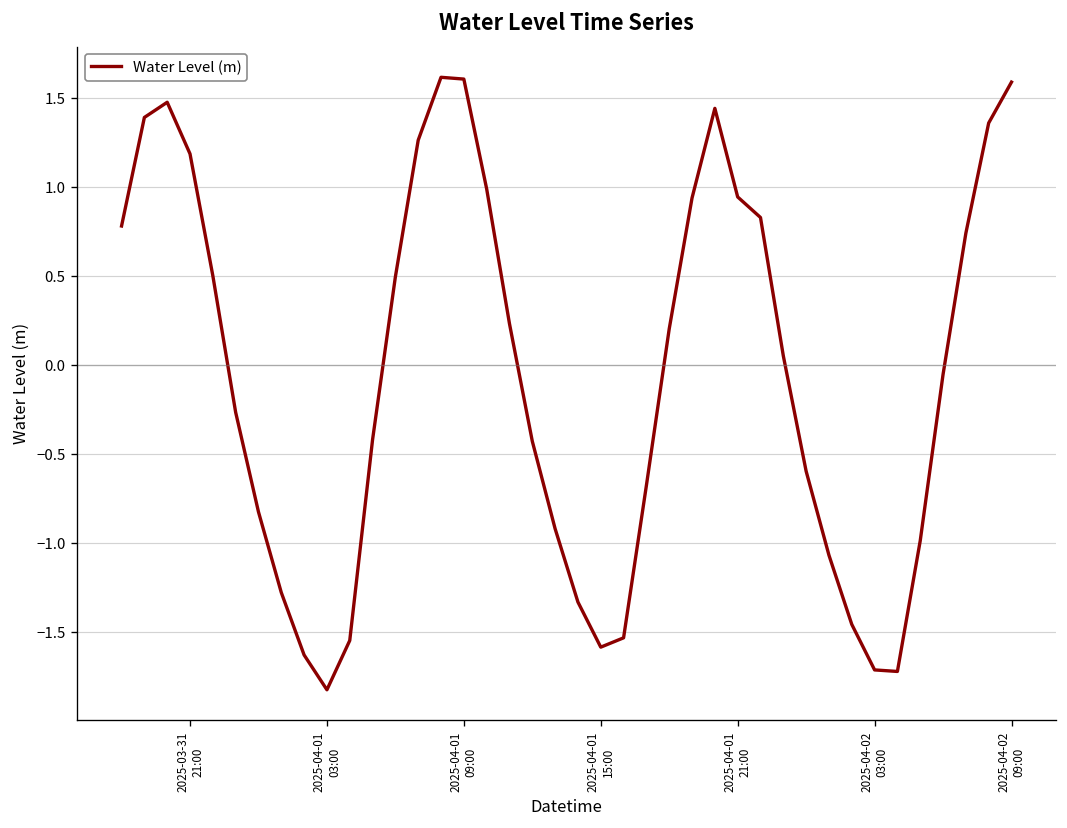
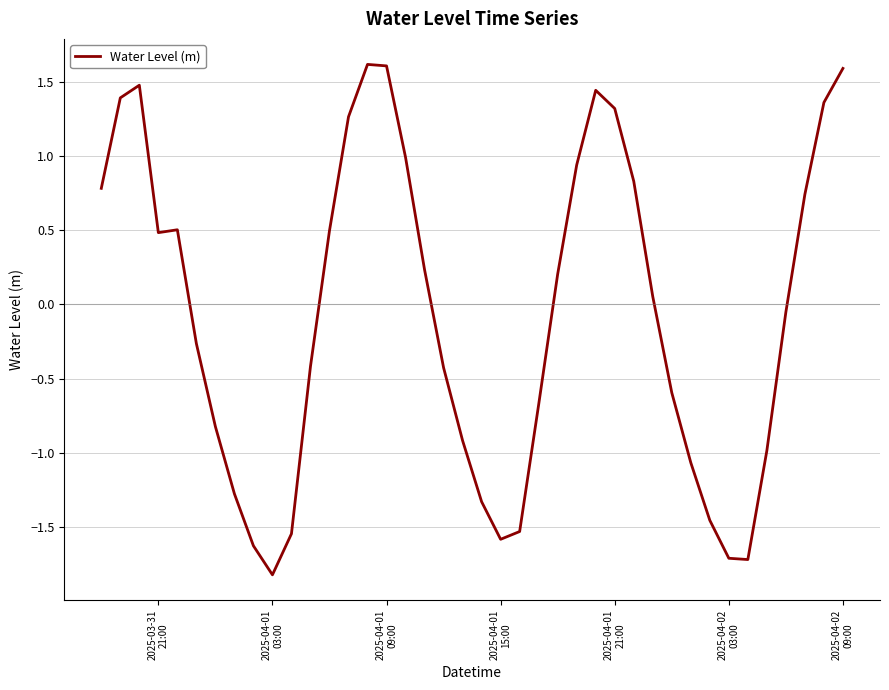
  {
-   "2025-03-31 21:00": 1.19,
+   "2025-03-31 21:00": 0.48,
    "2025-04-01 03:00": -1.82,
    "2025-04-01 09:00": 1.61,
    "2025-04-01 15:00": -1.58,
-   "2025-04-01 21:00": 0.94,
+   "2025-04-01 21:00": 1.32,
    "2025-04-02 03:00": -1.71,
    "2025-04-02 09:00": 1.59
  }
